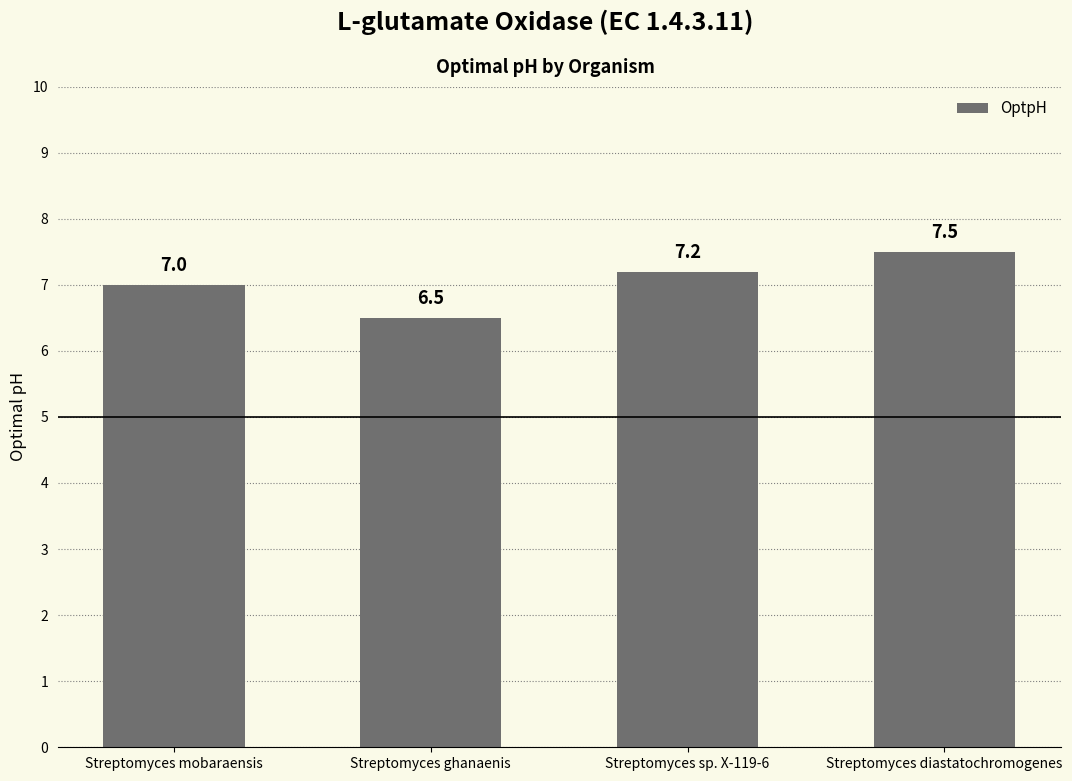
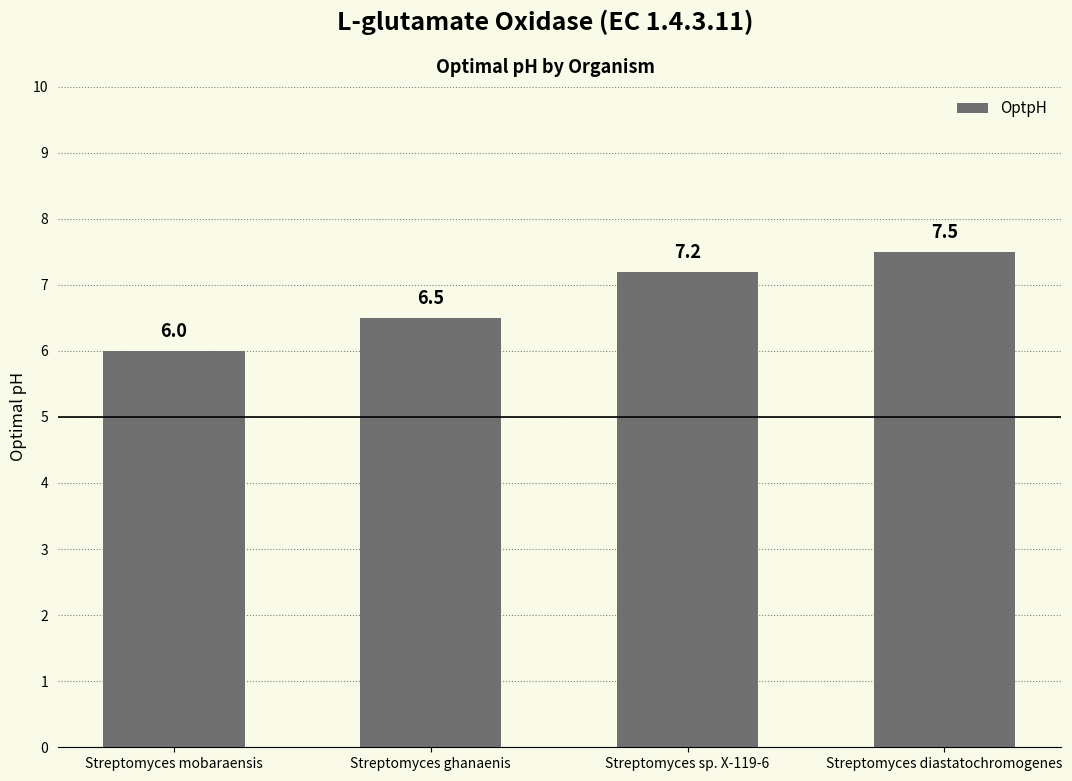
  {
-   "Streptomyces mobaraensis": 7.0,
+   "Streptomyces mobaraensis": 6.0,
    "Streptomyces ghanaenis": 6.5,
    "Streptomyces sp. X-119-6": 7.2,
    "Streptomyces diastatochromogenes": 7.5
  }
